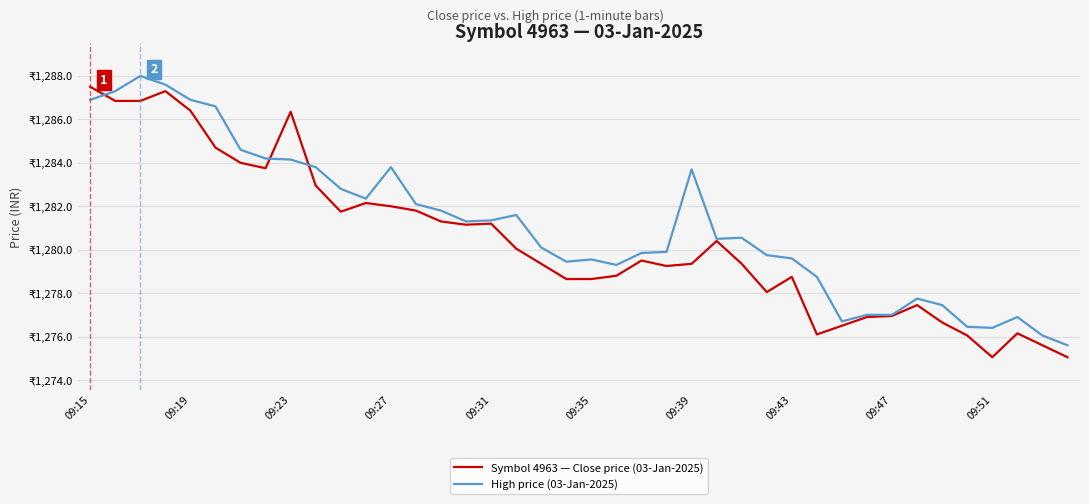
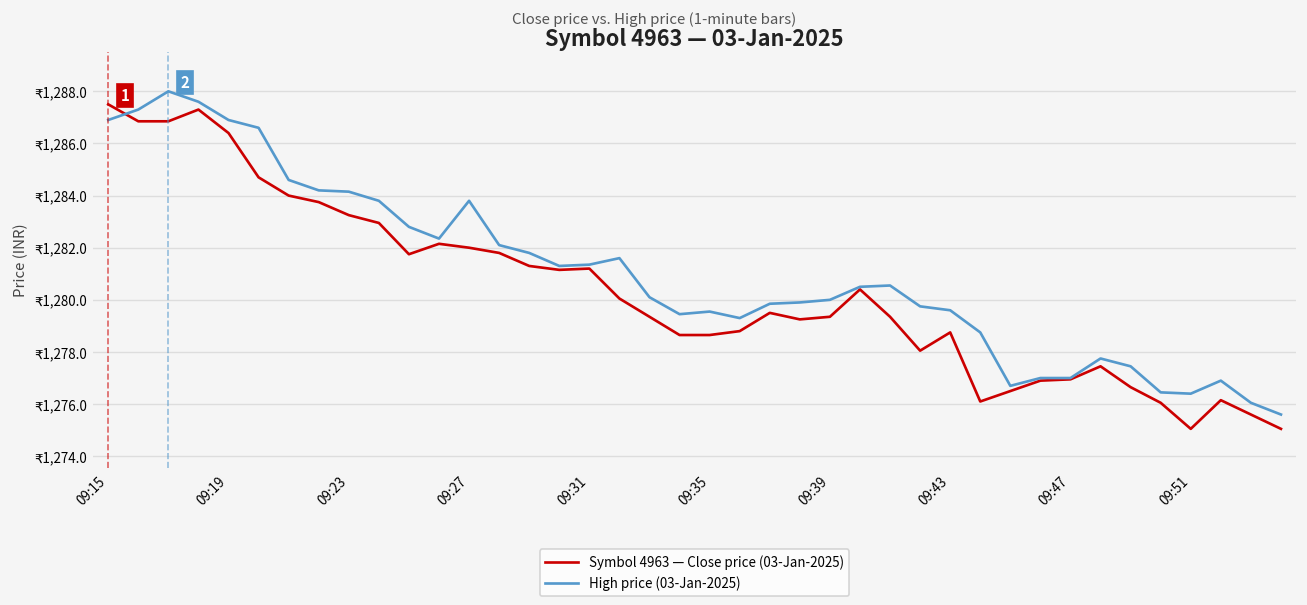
  {
    "Symbol 4963 — Close price (03-Jan-2025)": {
      "09:15": "₹1,287.5",
      "09:19": "₹1,286.4",
-     "09:23": "₹1,286.4",
+     "09:23": "₹1,283.3",
      "09:27": "₹1,282.0",
      "09:31": "₹1,281.2",
      "09:35": "₹1,278.7",
      "09:39": "₹1,279.4",
      "09:43": "₹1,278.8",
      "09:51": "₹1,275.1"
    },
    "High price (03-Jan-2025)": {
      "09:15": "₹1,286.9",
      "09:19": "₹1,286.9",
      "09:23": "₹1,284.2",
      "09:27": "₹1,283.8",
      "09:31": "₹1,281.4",
      "09:35": "₹1,279.6",
-     "09:39": "₹1,283.7",
+     "09:39": "₹1,280.0",
      "09:43": "₹1,279.6",
      "09:51": "₹1,276.4"
    }
  }
